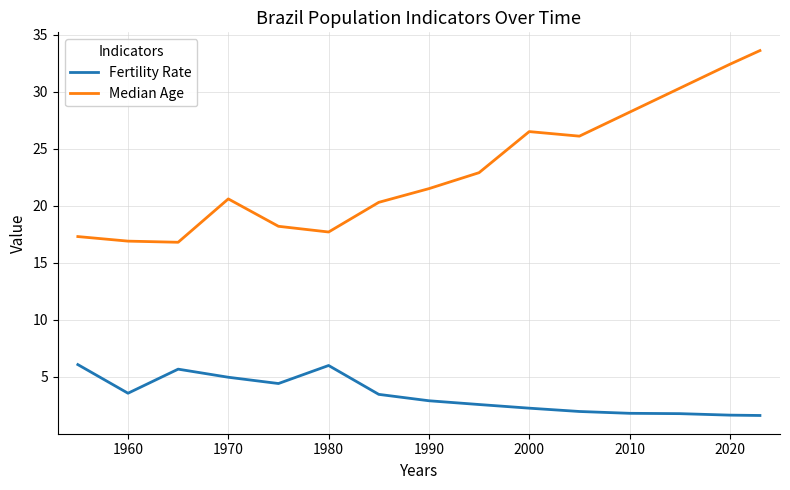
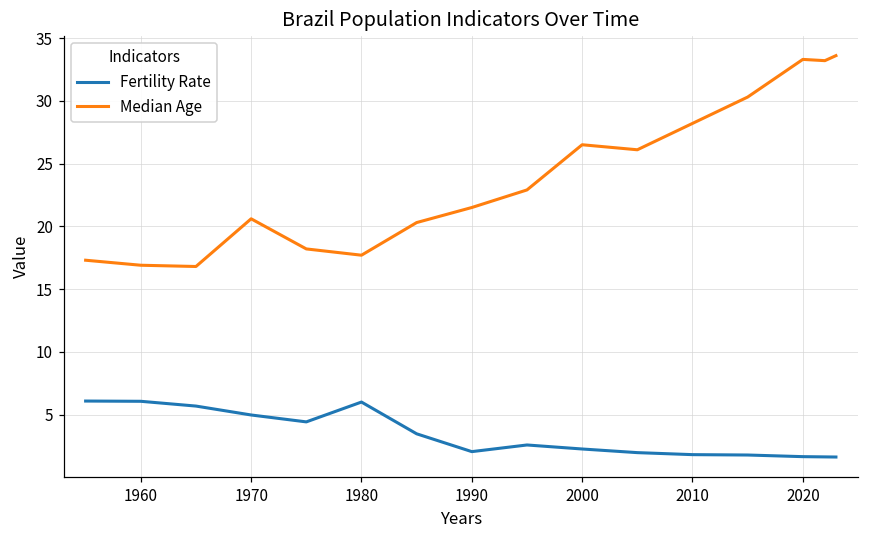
  {
    "Fertility Rate": {
-     "1960": 3.6,
+     "1960": 6.1,
      "1970": 5.0,
      "1980": 6.0,
-     "1990": 2.9,
+     "1990": 2.1,
      "2000": 2.3,
      "2010": 1.8,
      "2020": 1.7
    },
    "Median Age": {
      "1960": 16.9,
      "1970": 20.6,
      "1980": 17.7,
      "1990": 21.5,
      "2000": 26.5,
      "2010": 28.2,
-     "2020": 32.4
+     "2020": 33.3
    }
  }
